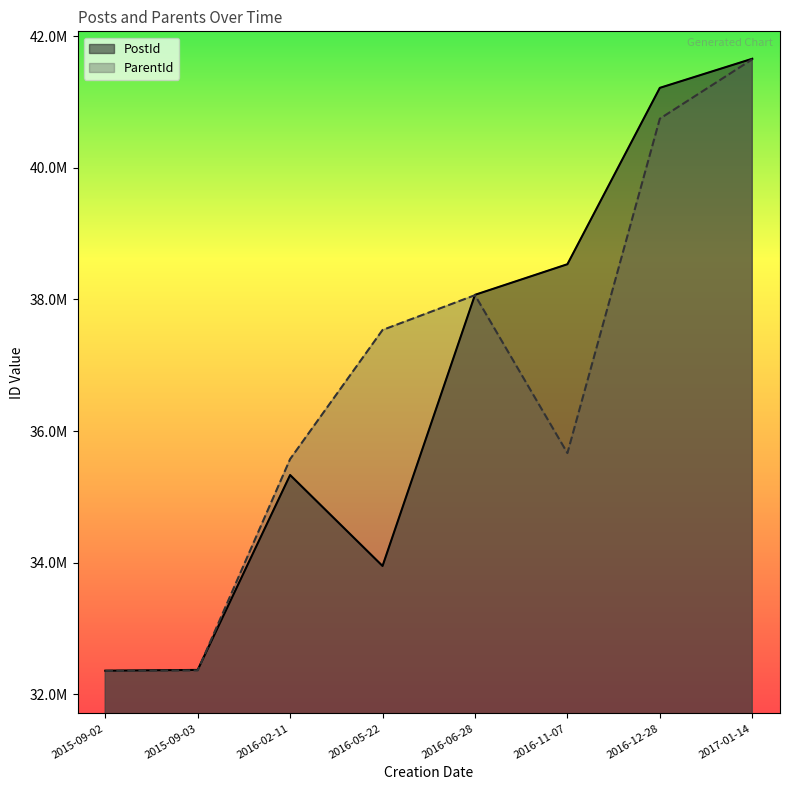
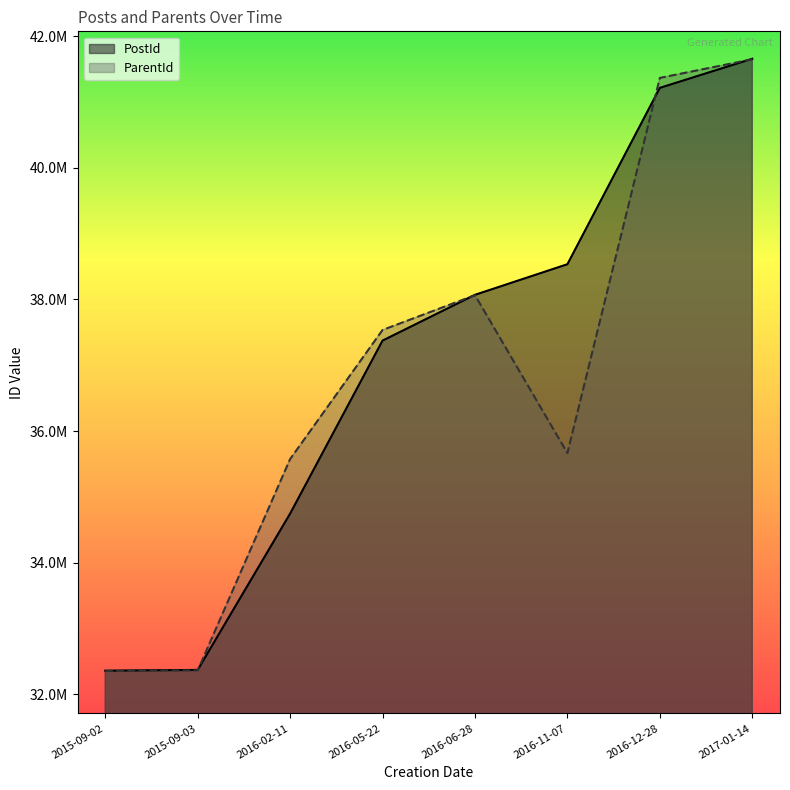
  {
    "PostId": {
-     "2016-02-11": 35300000,
-     "2016-05-22": 34000000,
+     "2016-02-11": 34700000,
+     "2016-05-22": 37400000,
      "2016-11-07": 38500000,
      "2016-12-28": 41200000
    },
    "ParentId": {
      "2016-02-11": 35600000,
      "2016-05-22": 37500000,
      "2016-11-07": 35700000,
-     "2016-12-28": 40700000
+     "2016-12-28": 41400000
    }
  }
